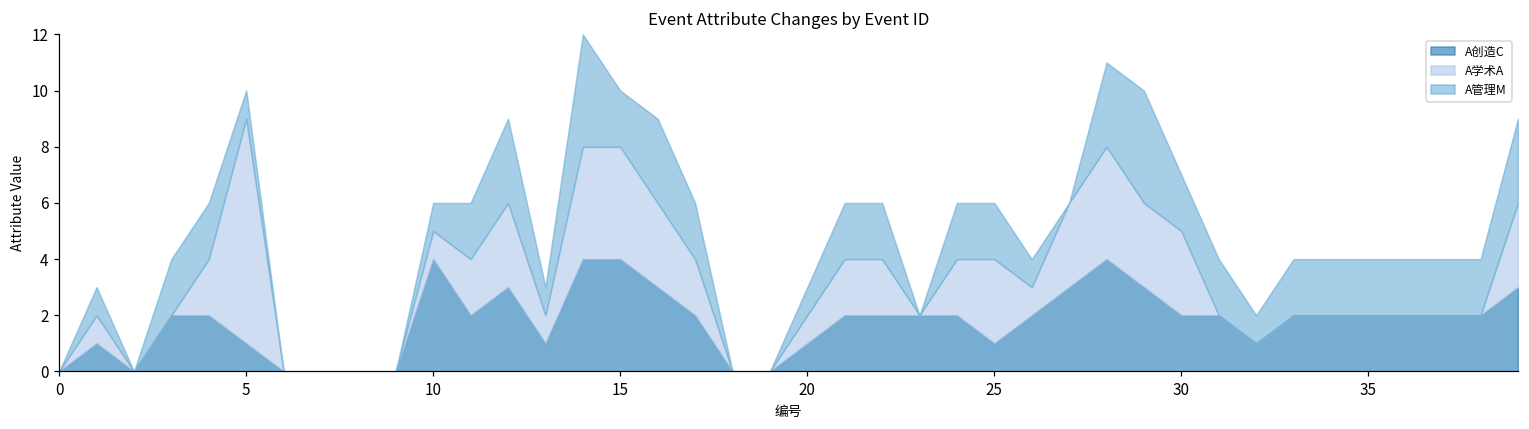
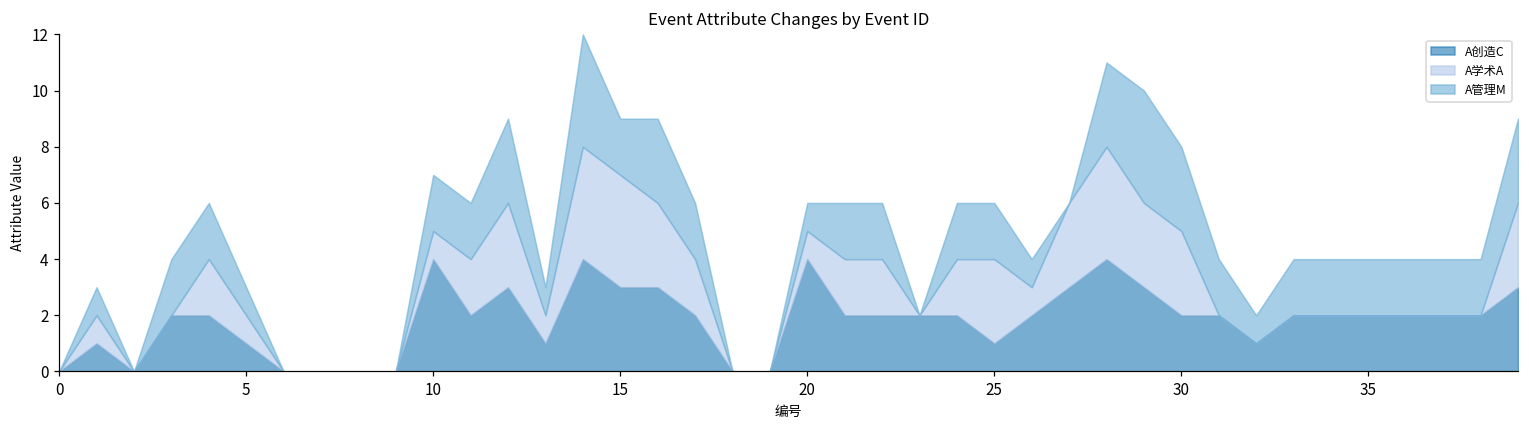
  {
    "A创造C": {
      "5": 1,
      "10": 4,
-     "15": 4,
-     "20": 1,
+     "15": 3,
+     "20": 4,
      "25": 1,
      "30": 2
    },
    "A学术A": {
-     "5": 8
+     "5": 1
    },
    "A管理M": {
-     "10": 1,
-     "30": 2
+     "10": 2,
+     "30": 3
    }
  }
